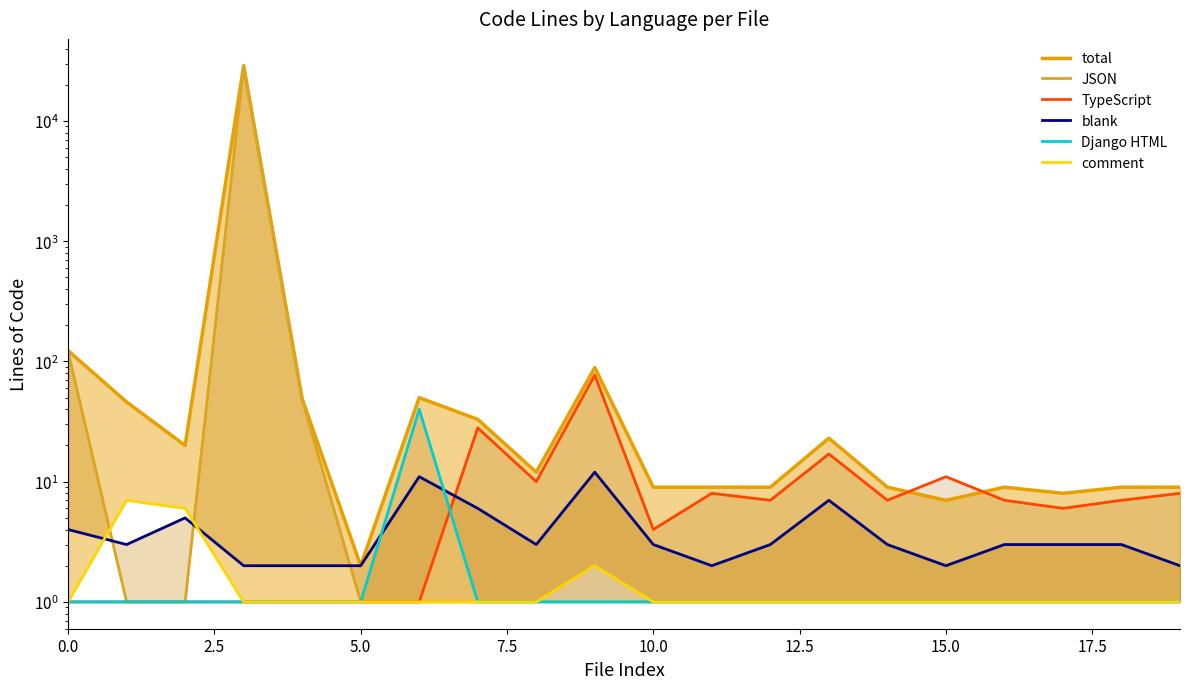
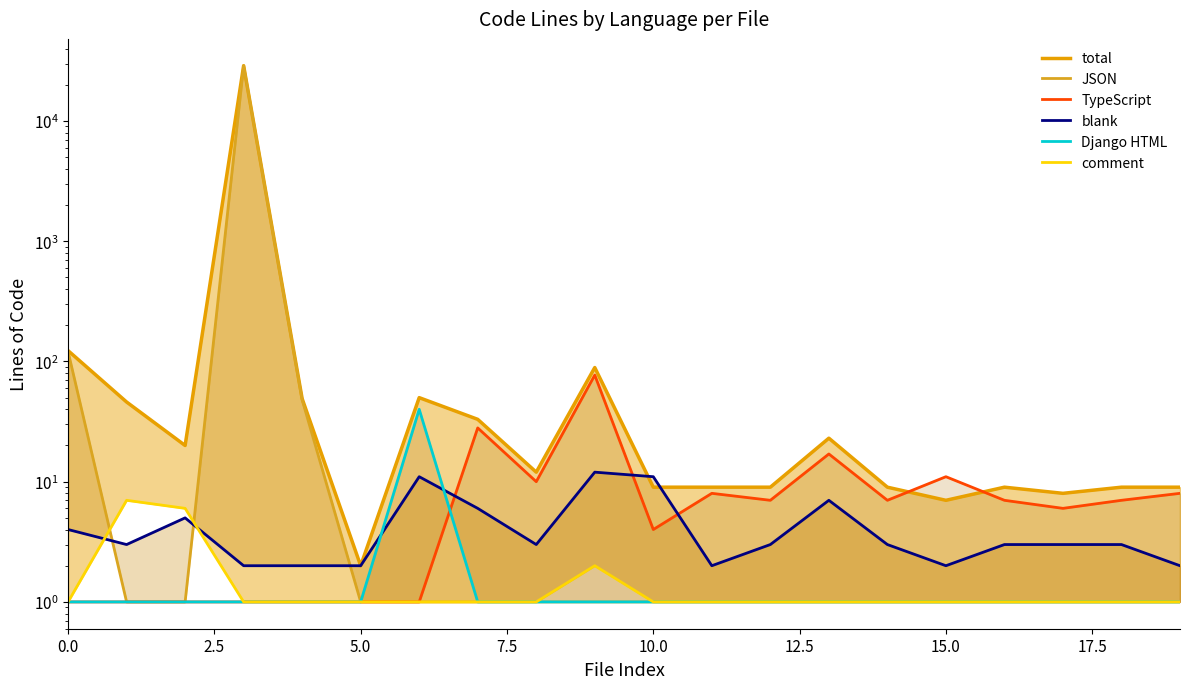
  {
    "blank": {
      "0.0": 4.0,
-     "10.0": 3.0
+     "10.0": 11
    }
  }
